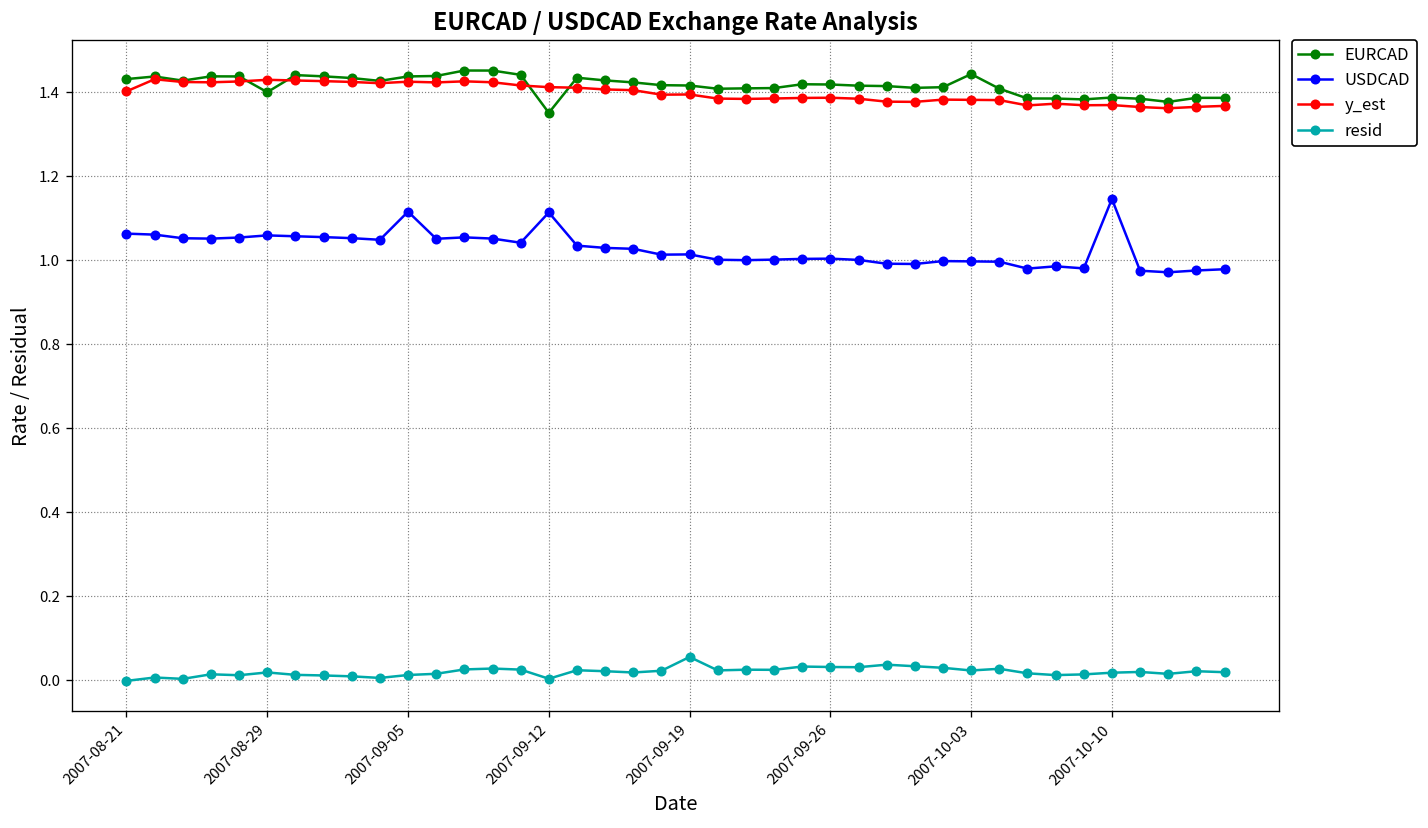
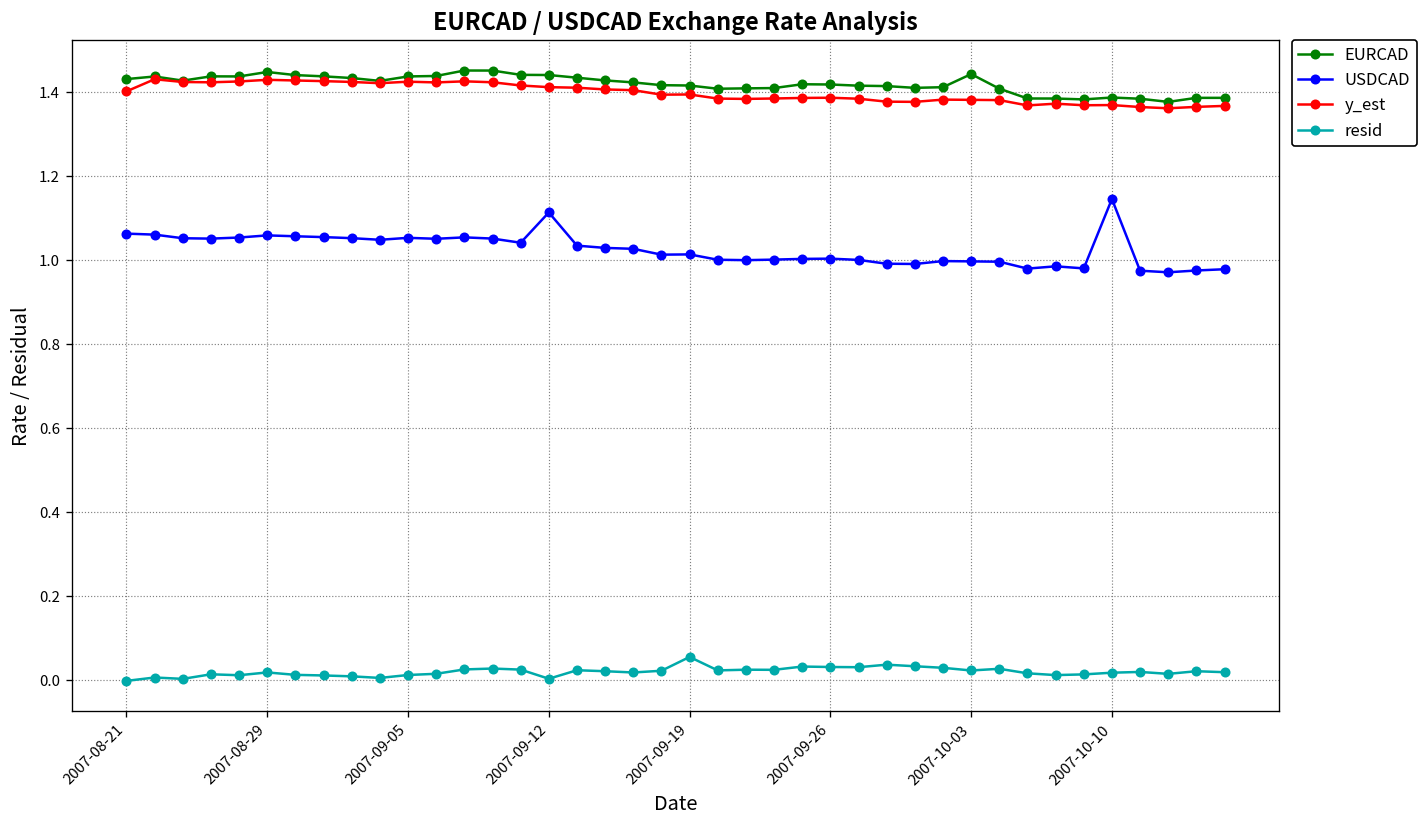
  {
    "EURCAD": {
      "2007-08-21": 1.43,
-     "2007-08-29": 1.40,
+     "2007-08-29": 1.45,
      "2007-09-05": 1.44,
-     "2007-09-12": 1.35,
+     "2007-09-12": 1.44,
      "2007-09-19": 1.42,
      "2007-09-26": 1.42,
      "2007-10-03": 1.44,
      "2007-10-10": 1.39
    },
    "USDCAD": {
      "2007-08-21": 1.06,
      "2007-08-29": 1.06,
-     "2007-09-05": 1.12,
+     "2007-09-05": 1.05,
      "2007-09-12": 1.11,
      "2007-09-19": 1.01,
      "2007-09-26": 1.00,
      "2007-10-03": 1.00,
      "2007-10-10": 1.15
    },
    "y_est": {
      "2007-08-21": 1.40,
      "2007-08-29": 1.43,
      "2007-09-05": 1.43,
      "2007-09-12": 1.41,
      "2007-09-19": 1.40,
      "2007-09-26": 1.39,
      "2007-10-03": 1.38,
      "2007-10-10": 1.37
    },
    "resid": {
      "2007-08-21": 0.00,
      "2007-08-29": 0.02,
      "2007-09-05": 0.01,
      "2007-09-12": 0.00,
      "2007-09-19": 0.06,
      "2007-09-26": 0.03,
      "2007-10-03": 0.02,
      "2007-10-10": 0.02
    }
  }
